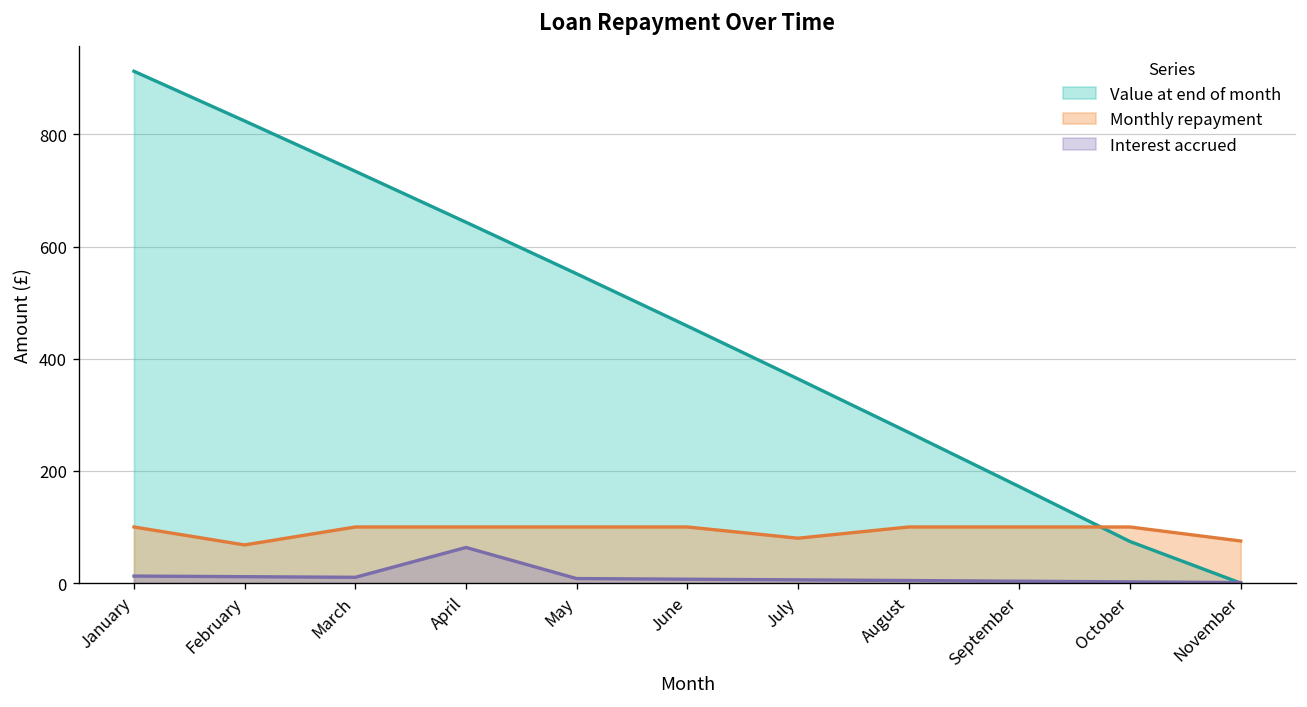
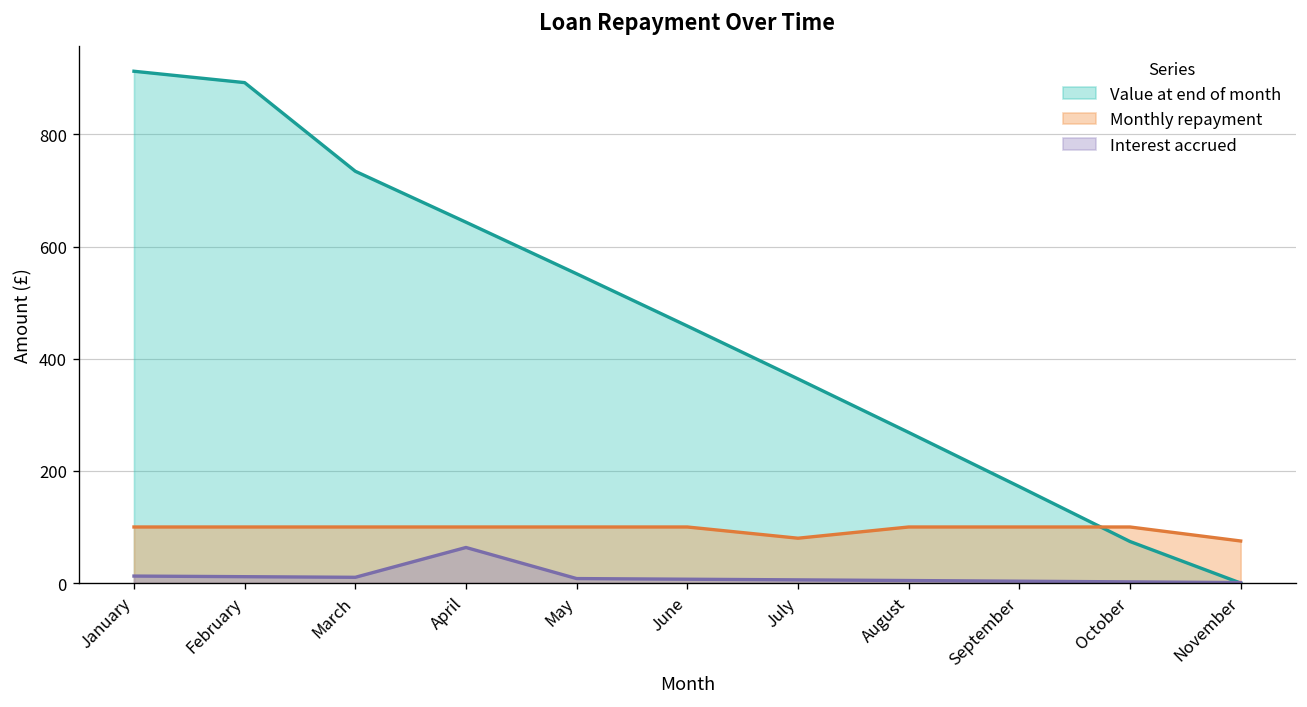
  {
    "Value at end of month": {
      "January": 910,
-     "February": 820,
+     "February": 890,
      "March": 730,
      "April": 640,
      "May": 550,
      "June": 460,
      "July": 360,
      "August": 270,
      "September": 170,
      "October": 70
    },
    "Monthly repayment": {
      "January": 100,
-     "February": 70,
+     "February": 100,
      "March": 100,
      "April": 100,
      "May": 100,
      "June": 100,
      "July": 80,
      "August": 100,
      "September": 100,
      "October": 100,
      "November": 80
    },
    "Interest accrued": {
      "January": 10,
      "February": 10,
      "March": 10,
      "April": 60,
      "May": 10,
      "June": 10,
      "July": 10,
      "August": 0,
      "September": 0,
      "October": 0
    }
  }
